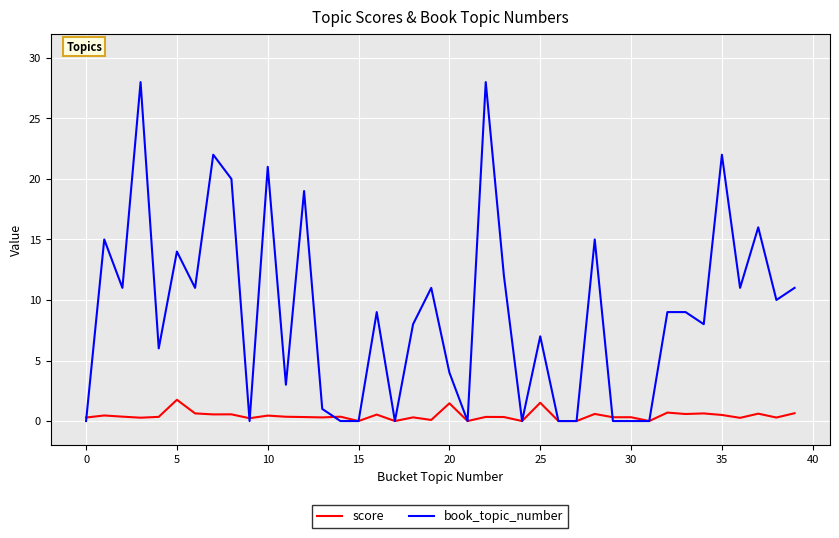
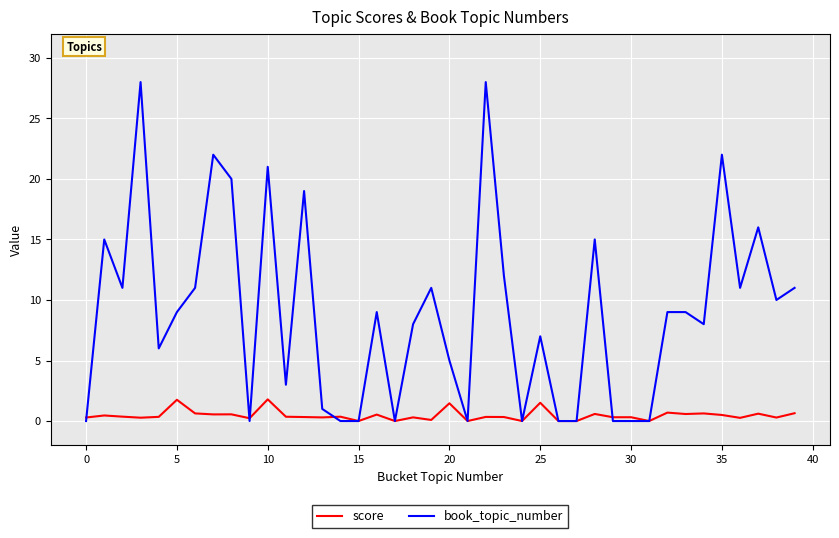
  {
    "score": {
      "0": 0.3,
      "5": 1.8,
-     "10": 0.4,
+     "10": 1.8,
      "20": 1.5,
      "25": 1.5,
      "30": 0.3,
      "35": 0.5
    },
    "book_topic_number": {
      "0": 0,
-     "5": 14,
+     "5": 9,
      "10": 21,
-     "20": 4,
+     "20": 5,
      "25": 7,
      "30": 0,
      "35": 22
    }
  }
